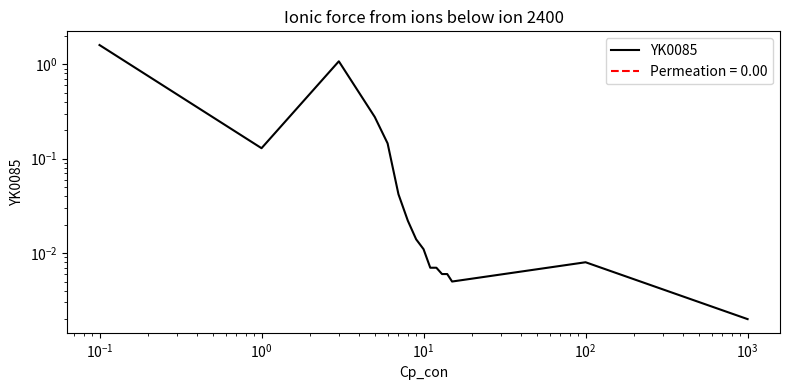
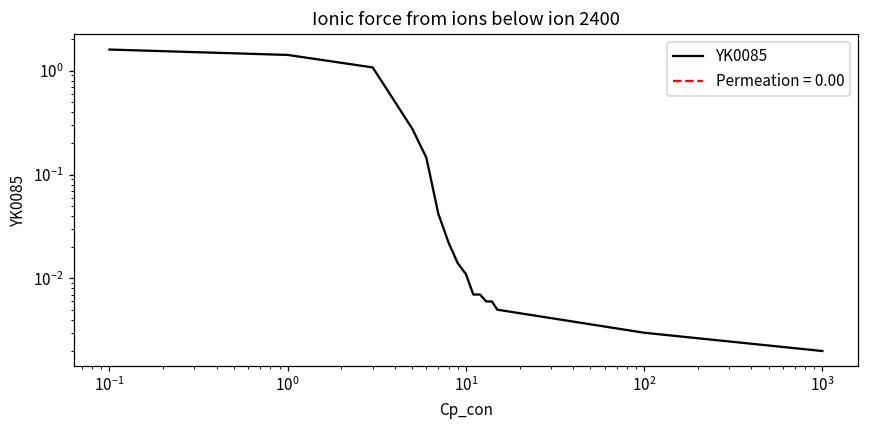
  {
    "10^-1": 1.6,
-   "10^0": 0.13,
+   "10^0": 1.4,
    "10^1": 0.011,
-   "10^2": 0.008,
+   "10^2": 0.003,
    "10^3": 0.002
  }
